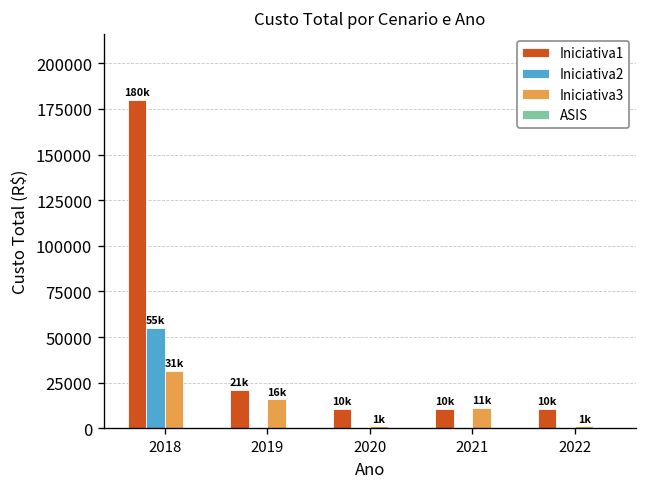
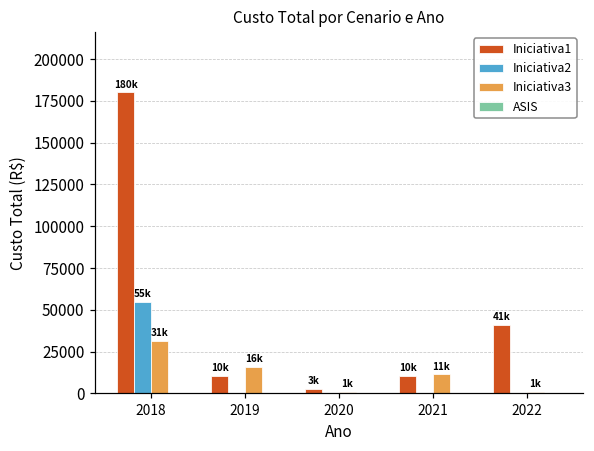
  {
    "Iniciativa1": {
      "2018": "180k",
-     "2019": "21k",
-     "2020": "10k",
+     "2019": "10k",
+     "2020": "3k",
      "2021": "10k",
-     "2022": "10k"
+     "2022": "41k"
    },
    "Iniciativa2": {
      "2018": "55k"
    },
    "Iniciativa3": {
      "2018": "31k",
      "2019": "16k",
      "2020": "1k",
      "2021": "11k",
      "2022": "1k"
    },
    "ASIS": {
      "2018": "0",
      "2019": "0",
      "2020": "0",
      "2021": "0",
      "2022": "0"
    }
  }
